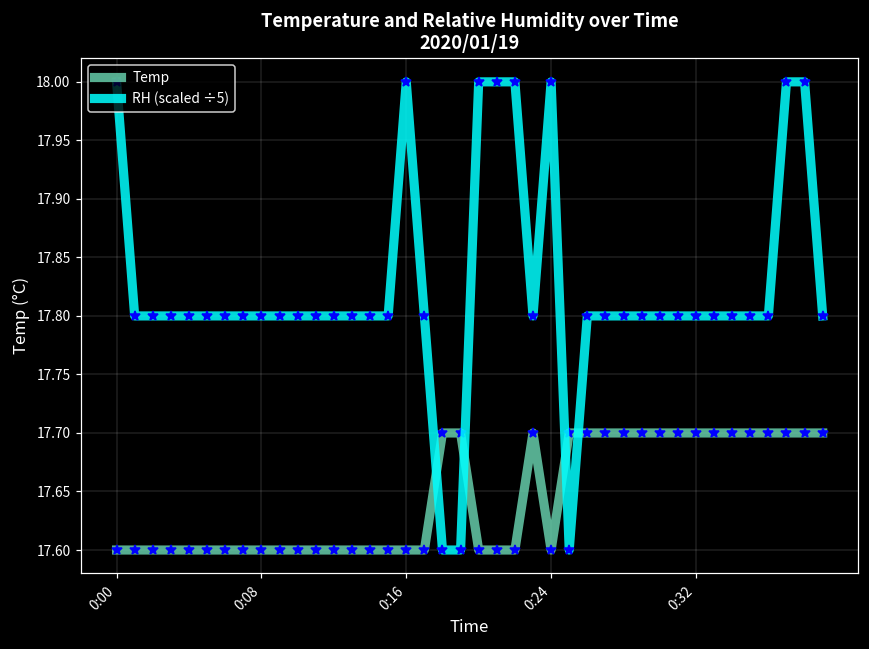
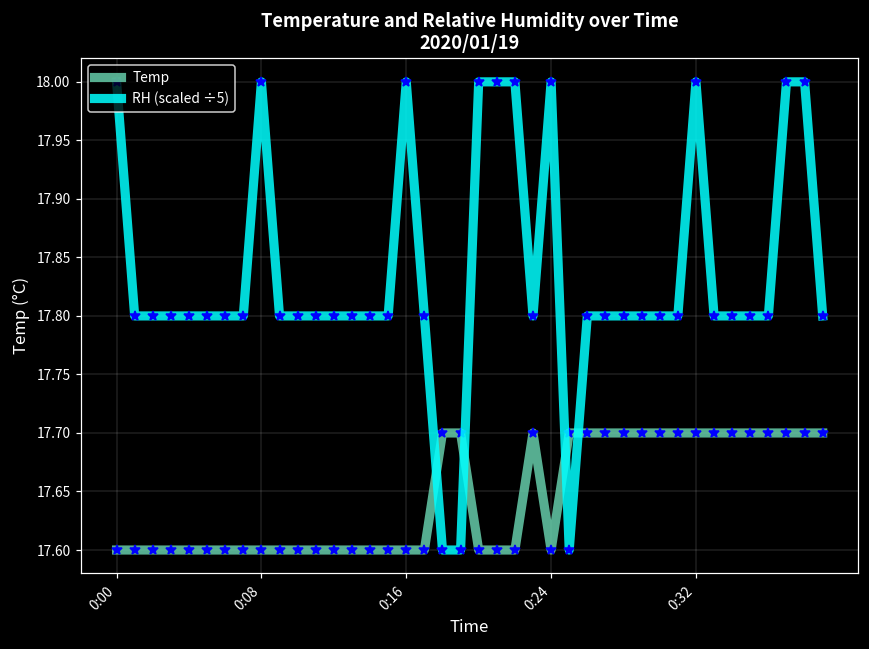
  {
    "Temp": {
      "0:00": 17.600,
      "0:08": 17.600,
      "0:16": 17.600,
      "0:24": 17.600,
      "0:32": 17.700
    },
    "RH (scaled ÷5)": {
-     "0:08": 17.800,
+     "0:08": 18.000,
      "0:16": 18.000,
      "0:24": 18.000,
-     "0:32": 17.800
+     "0:32": 18.000
    }
  }
